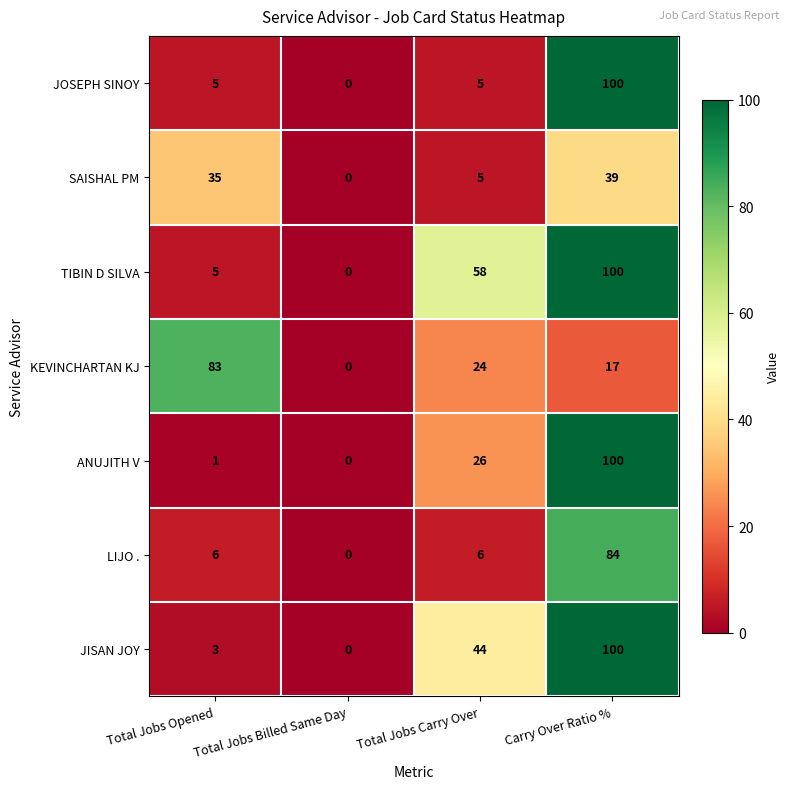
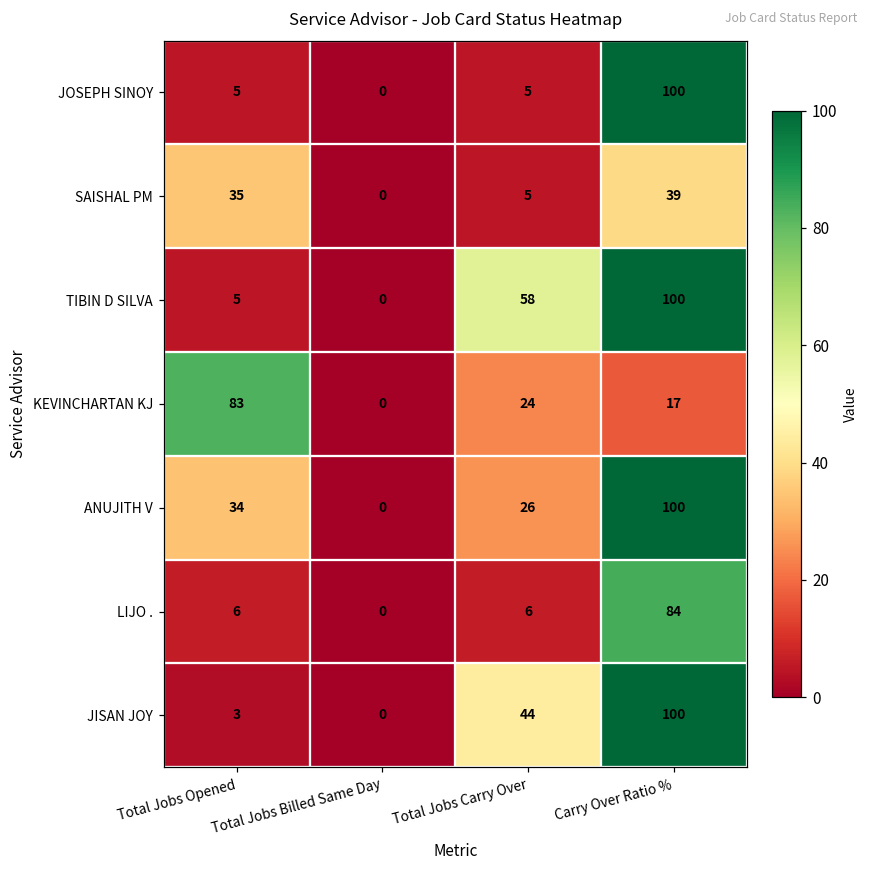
  {
    "JOSEPH SINOY": {
      "Total Jobs Opened": 5,
      "Total Jobs Billed Same Day": 0,
      "Total Jobs Carry Over": 5,
      "Carry Over Ratio %": 100
    },
    "SAISHAL PM": {
      "Total Jobs Opened": 35,
      "Total Jobs Billed Same Day": 0,
      "Total Jobs Carry Over": 5,
      "Carry Over Ratio %": 39
    },
    "TIBIN D SILVA": {
      "Total Jobs Opened": 5,
      "Total Jobs Billed Same Day": 0,
      "Total Jobs Carry Over": 58,
      "Carry Over Ratio %": 100
    },
    "KEVINCHARTAN KJ": {
      "Total Jobs Opened": 83,
      "Total Jobs Billed Same Day": 0,
      "Total Jobs Carry Over": 24,
      "Carry Over Ratio %": 17
    },
    "ANUJITH V": {
-     "Total Jobs Opened": 1,
+     "Total Jobs Opened": 34,
      "Total Jobs Billed Same Day": 0,
      "Total Jobs Carry Over": 26,
      "Carry Over Ratio %": 100
    },
    "LIJO .": {
      "Total Jobs Opened": 6,
      "Total Jobs Billed Same Day": 0,
      "Total Jobs Carry Over": 6,
      "Carry Over Ratio %": 84
    },
    "JISAN JOY": {
      "Total Jobs Opened": 3,
      "Total Jobs Billed Same Day": 0,
      "Total Jobs Carry Over": 44,
      "Carry Over Ratio %": 100
    }
  }
